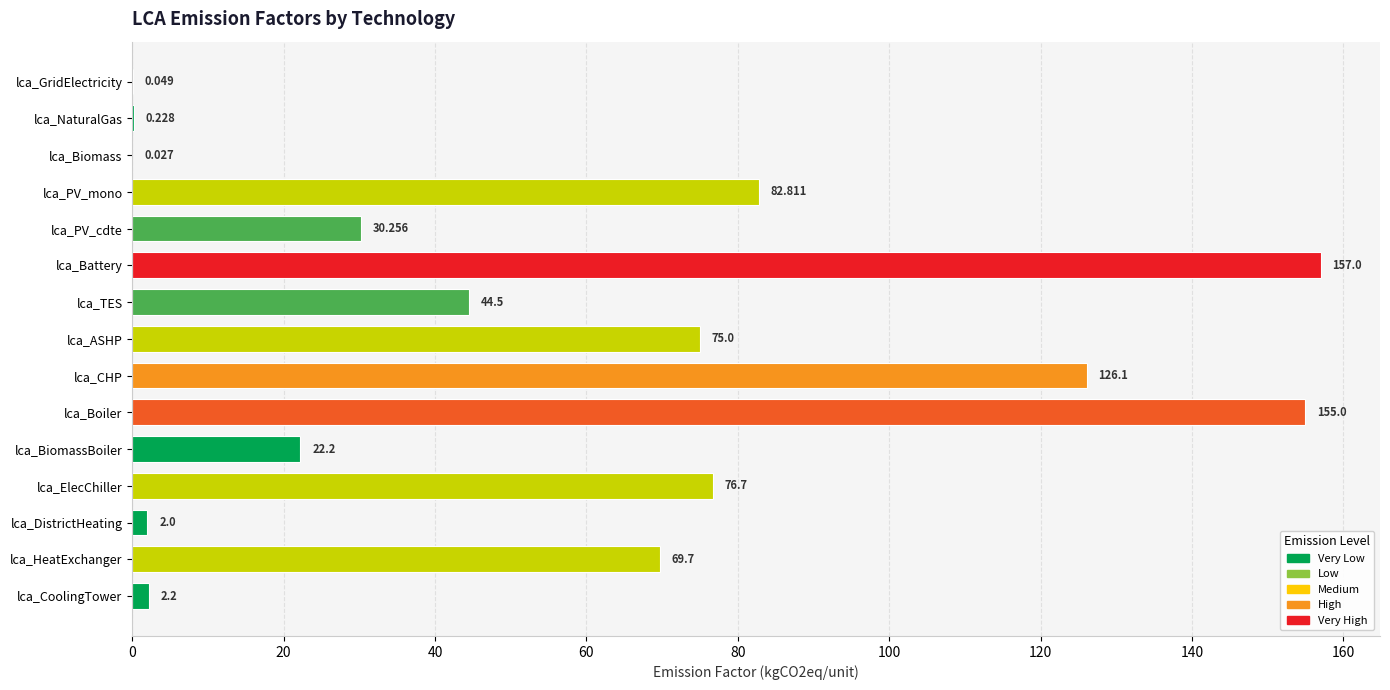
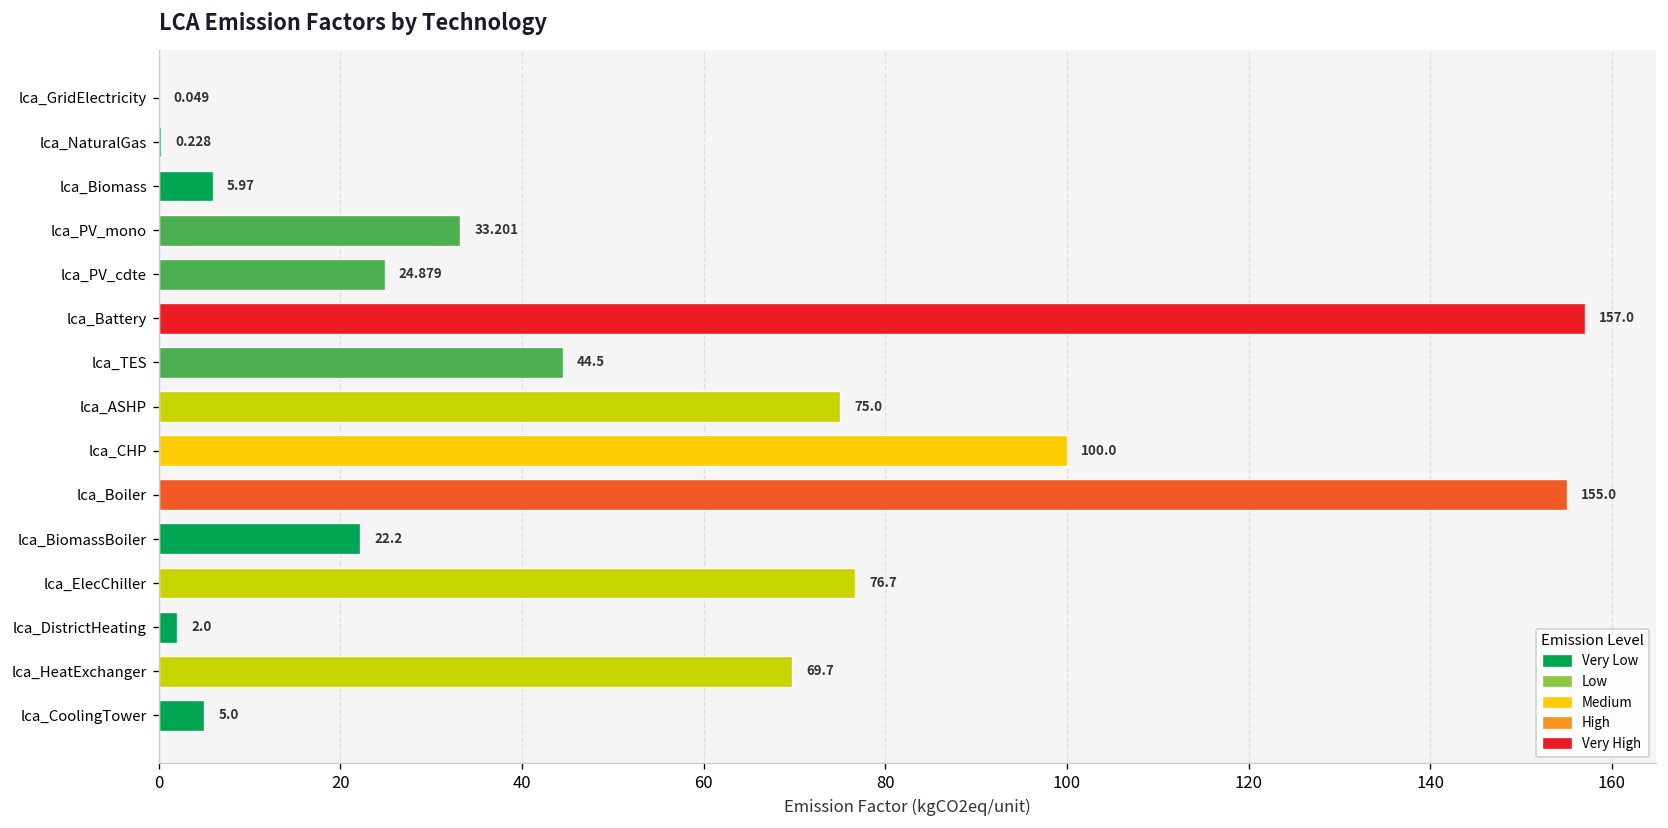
  {
    "lca_GridElectricity": 0.049,
    "lca_NaturalGas": 0.228,
-   "lca_Biomass": 0.027,
-   "lca_PV_mono": 82.811,
-   "lca_PV_cdte": 30.256,
+   "lca_Biomass": 5.97,
+   "lca_PV_mono": 33.201,
+   "lca_PV_cdte": 24.879,
    "lca_Battery": 157.0,
    "lca_TES": 44.5,
    "lca_ASHP": 75.0,
-   "lca_CHP": 126.1,
+   "lca_CHP": 100.0,
    "lca_Boiler": 155.0,
    "lca_BiomassBoiler": 22.2,
    "lca_ElecChiller": 76.7,
    "lca_DistrictHeating": 2.0,
    "lca_HeatExchanger": 69.7,
-   "lca_CoolingTower": 2.2
+   "lca_CoolingTower": 5.0
  }
